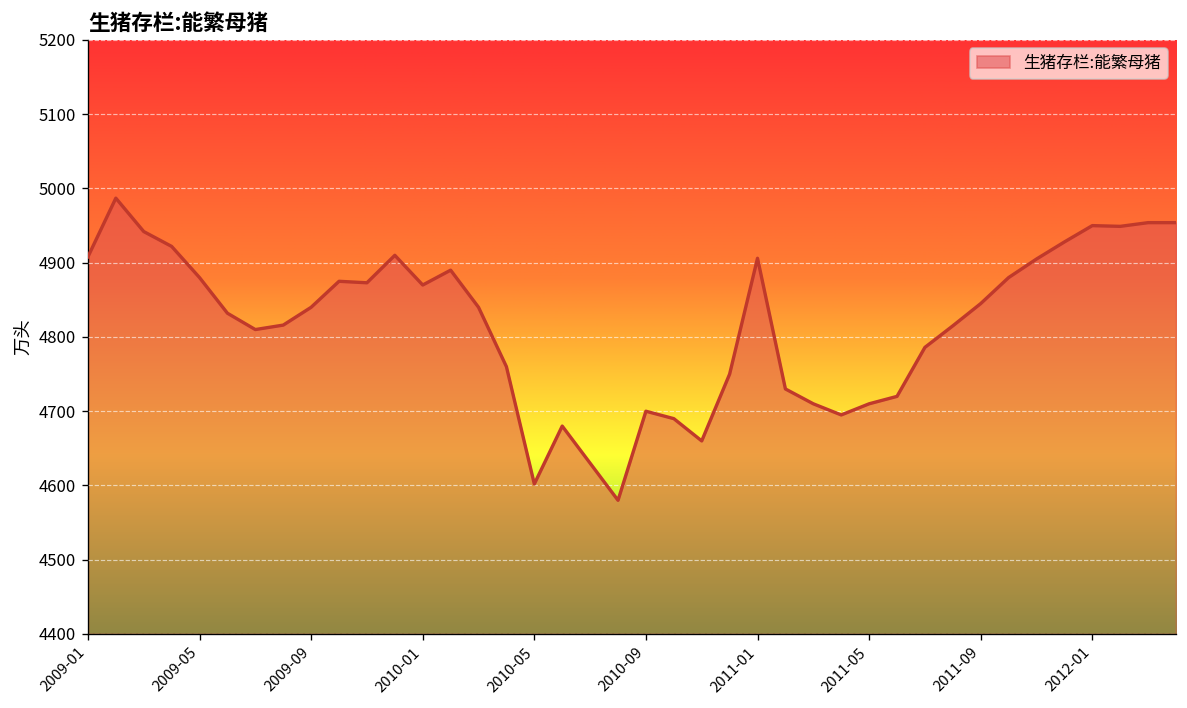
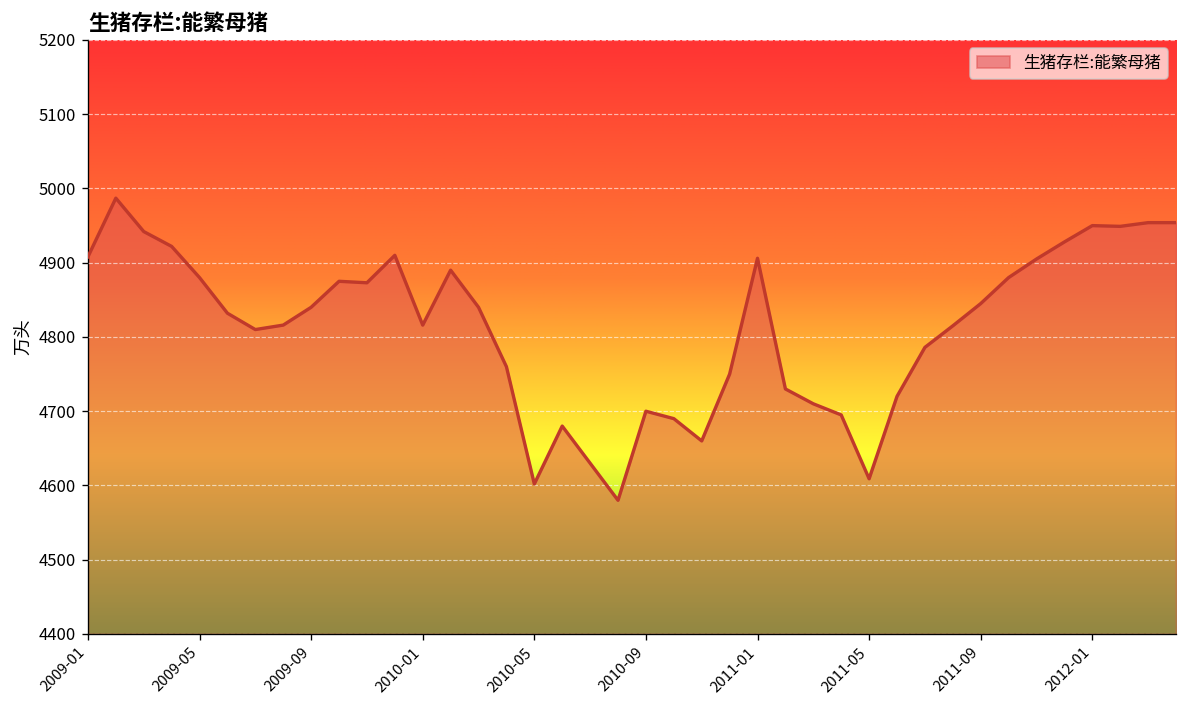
  {
    "2009-01": 4910,
    "2009-05": 4880,
    "2009-09": 4840,
-   "2010-01": 4870,
+   "2010-01": 4820,
    "2010-05": 4600,
    "2010-09": 4700,
    "2011-01": 4910,
-   "2011-05": 4710,
+   "2011-05": 4610,
    "2011-09": 4850,
    "2012-01": 4950
  }
